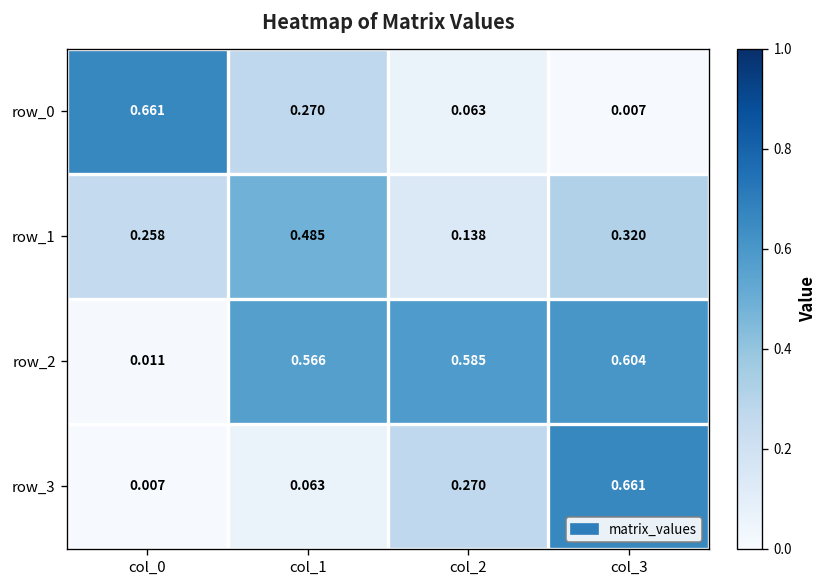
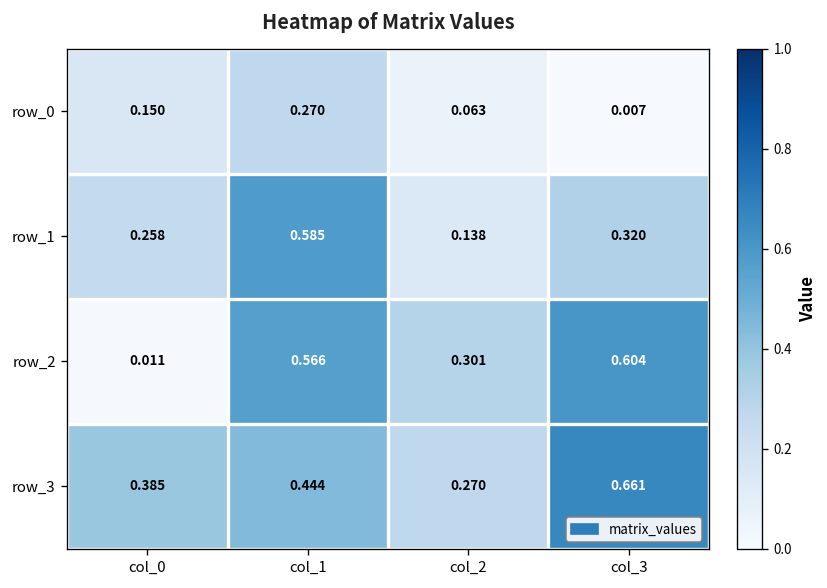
  {
    "row_0": {
-     "col_0": 0.661,
+     "col_0": 0.150,
      "col_1": 0.270,
      "col_2": 0.063,
      "col_3": 0.007
    },
    "row_1": {
      "col_0": 0.258,
-     "col_1": 0.485,
+     "col_1": 0.585,
      "col_2": 0.138,
      "col_3": 0.320
    },
    "row_2": {
      "col_0": 0.011,
      "col_1": 0.566,
-     "col_2": 0.585,
+     "col_2": 0.301,
      "col_3": 0.604
    },
    "row_3": {
-     "col_0": 0.007,
-     "col_1": 0.063,
+     "col_0": 0.385,
+     "col_1": 0.444,
      "col_2": 0.270,
      "col_3": 0.661
    }
  }
